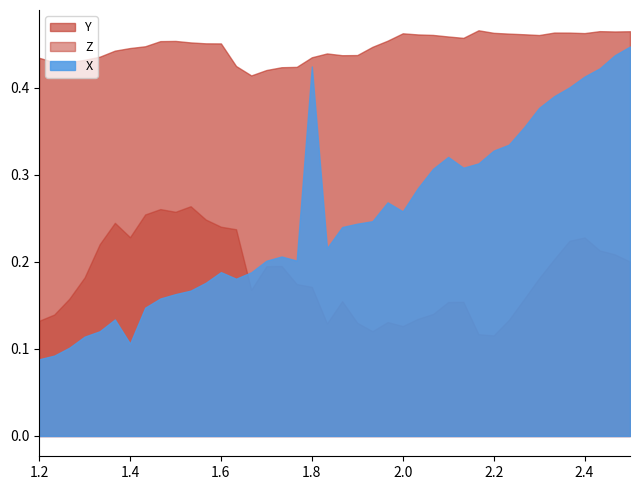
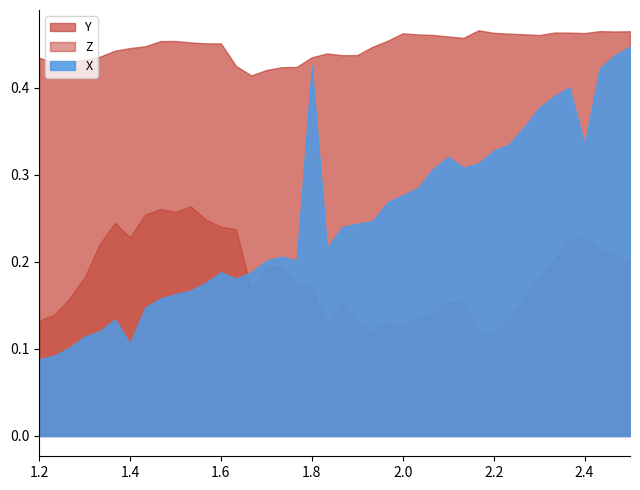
  {
    "X": {
      "1.2": 0.09,
      "1.4": 0.11,
      "1.6": 0.19,
      "1.8": 0.42,
-     "2.0": 0.26,
+     "2.0": 0.28,
      "2.2": 0.33,
-     "2.4": 0.41
+     "2.4": 0.33
    }
  }
